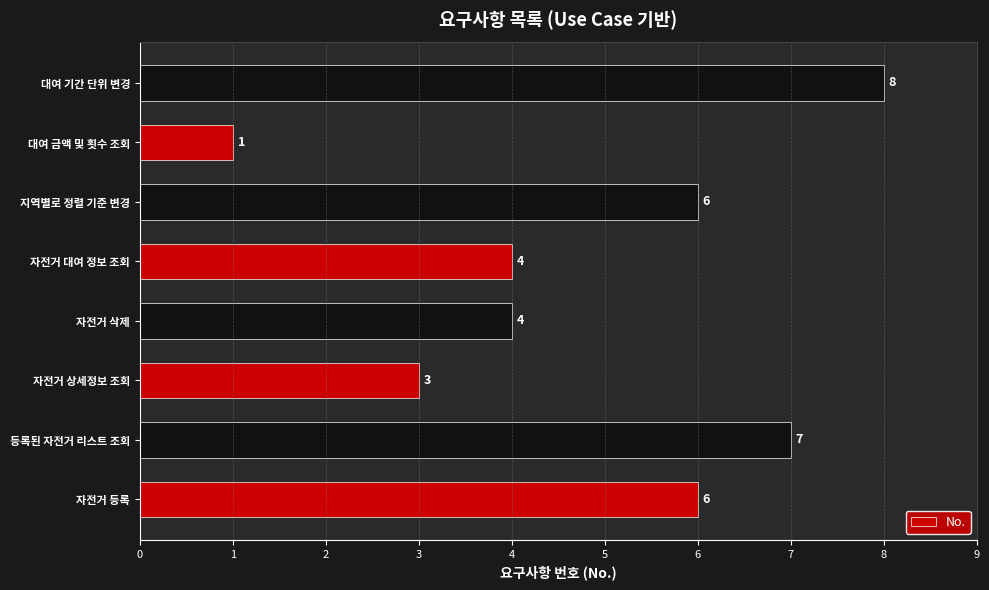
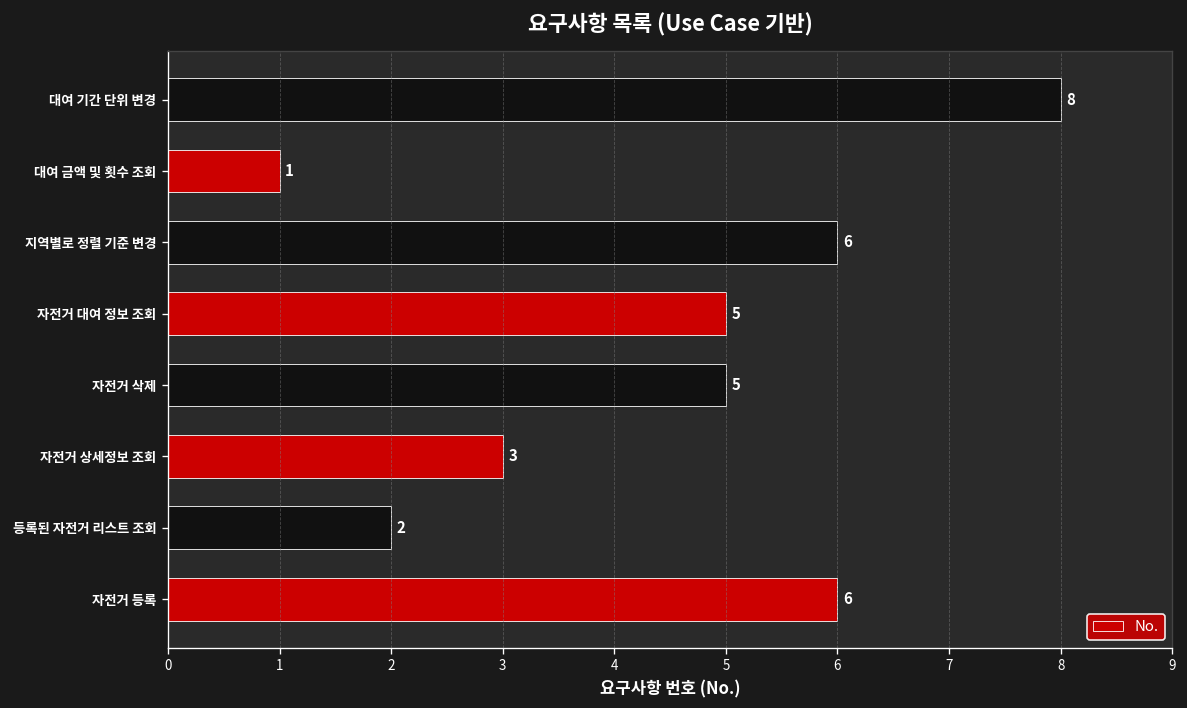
  {
    "대여 기간 단위 변경": 8,
    "대여 금액 및 횟수 조회": 1,
    "지역별로 정렬 기준 변경": 6,
-   "자전거 대여 정보 조회": 4,
-   "자전거 삭제": 4,
+   "자전거 대여 정보 조회": 5,
+   "자전거 삭제": 5,
    "자전거 상세정보 조회": 3,
-   "등록된 자전거 리스트 조회": 7,
+   "등록된 자전거 리스트 조회": 2,
    "자전거 등록": 6
  }
